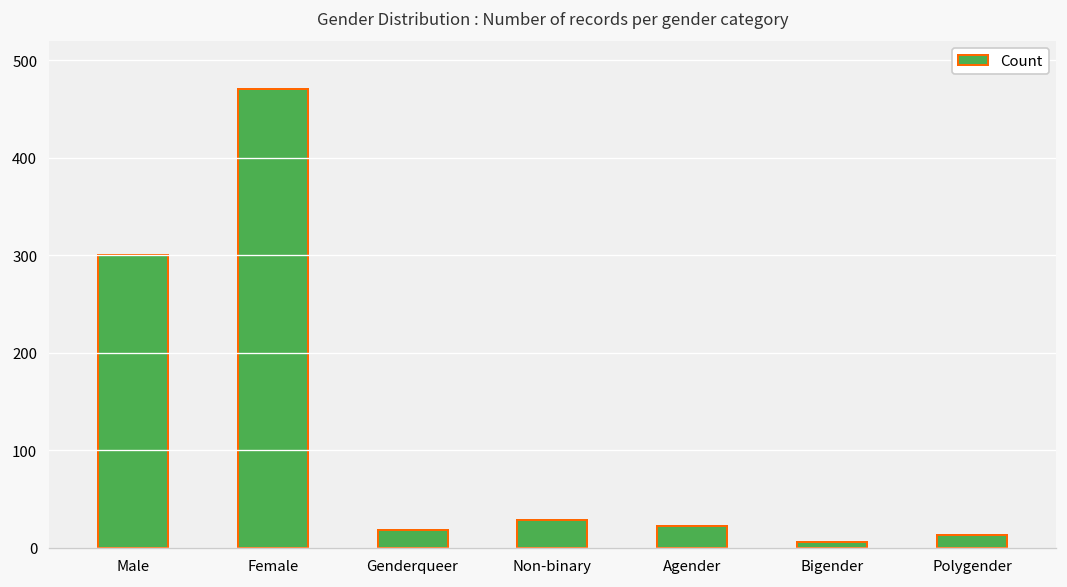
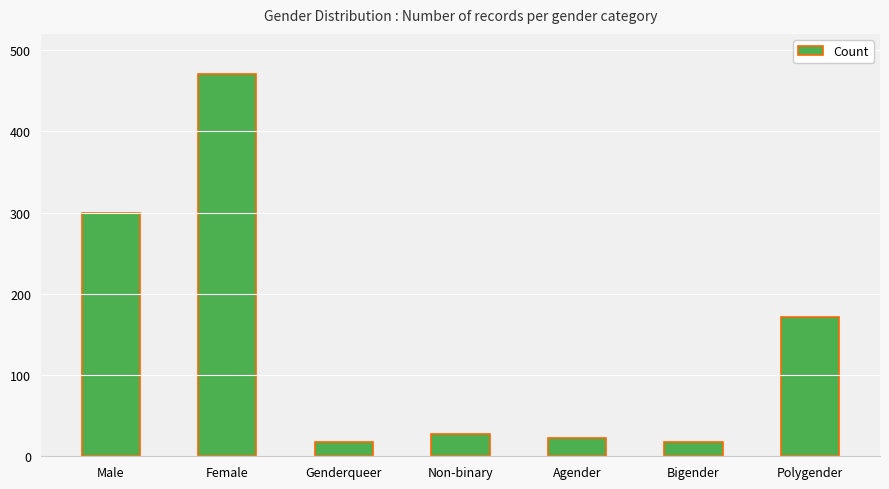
  {
    "Male": 300,
    "Female": 470,
    "Genderqueer": 20,
    "Non-binary": 30,
    "Agender": 20,
-   "Bigender": 10,
-   "Polygender": 10
+   "Bigender": 20,
+   "Polygender": 170
  }
